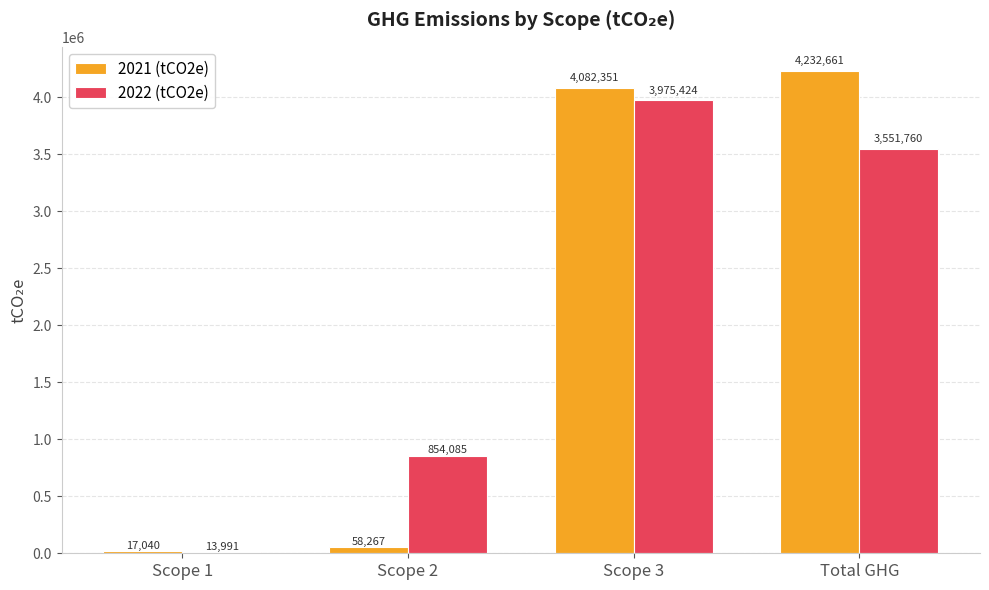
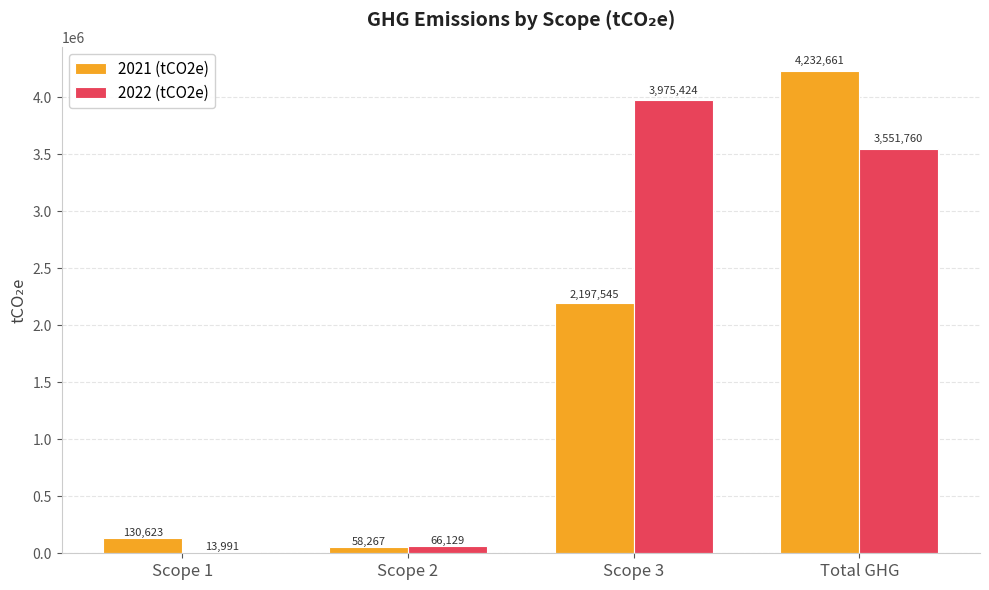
  {
    "2021 (tCO2e)": {
-     "Scope 1": "17,040",
+     "Scope 1": "130,623",
      "Scope 2": "58,267",
-     "Scope 3": "4,082,351",
+     "Scope 3": "2,197,545",
      "Total GHG": "4,232,661"
    },
    "2022 (tCO2e)": {
      "Scope 1": "13,991",
-     "Scope 2": "854,085",
+     "Scope 2": "66,129",
      "Scope 3": "3,975,424",
      "Total GHG": "3,551,760"
    }
  }
